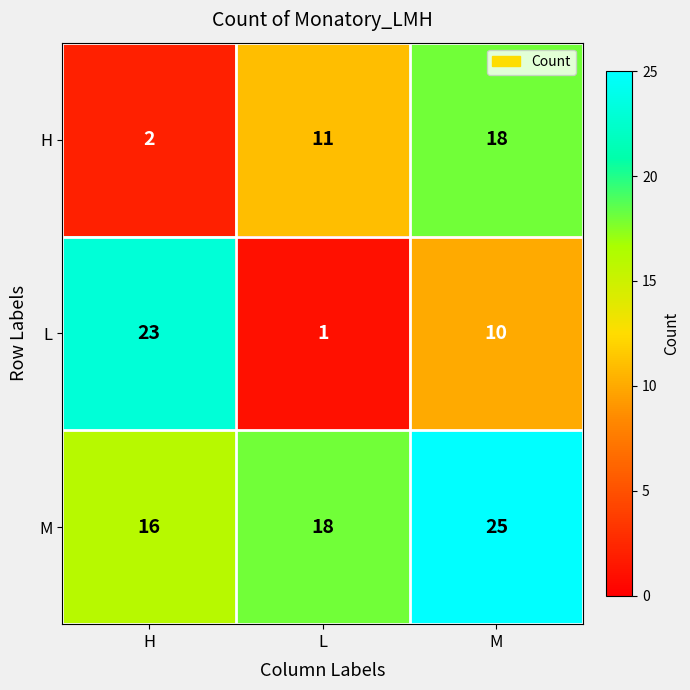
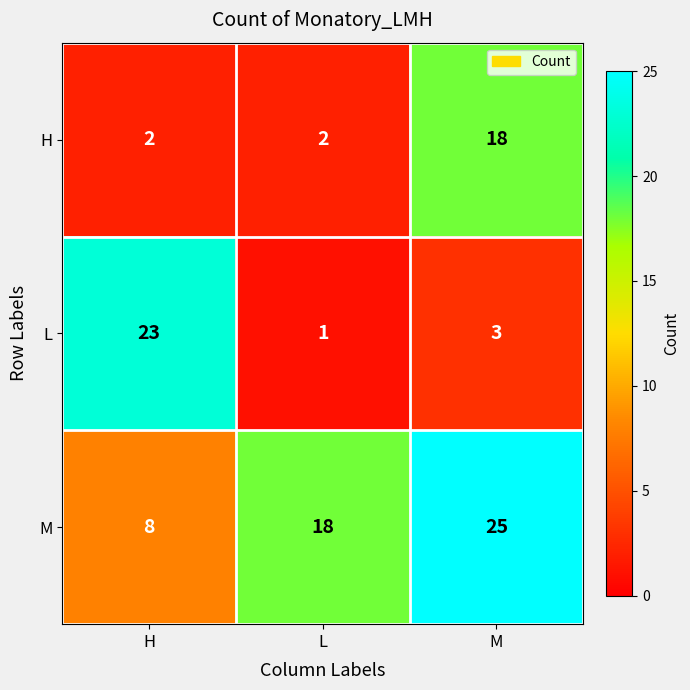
  {
    "H": {
      "H": 2,
-     "L": 11,
+     "L": 2,
      "M": 18
    },
    "L": {
      "H": 23,
      "L": 1,
-     "M": 10
+     "M": 3
    },
    "M": {
-     "H": 16,
+     "H": 8,
      "L": 18,
      "M": 25
    }
  }
